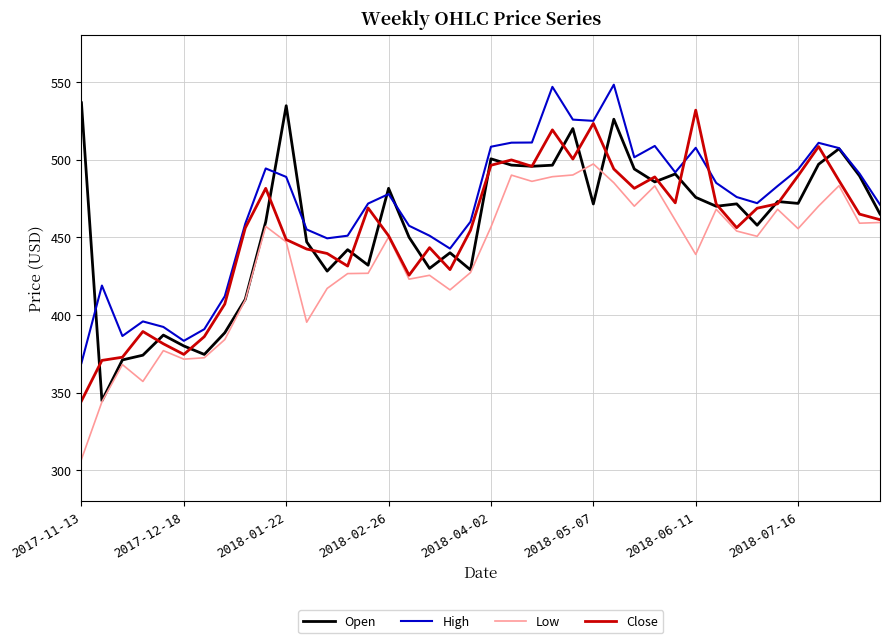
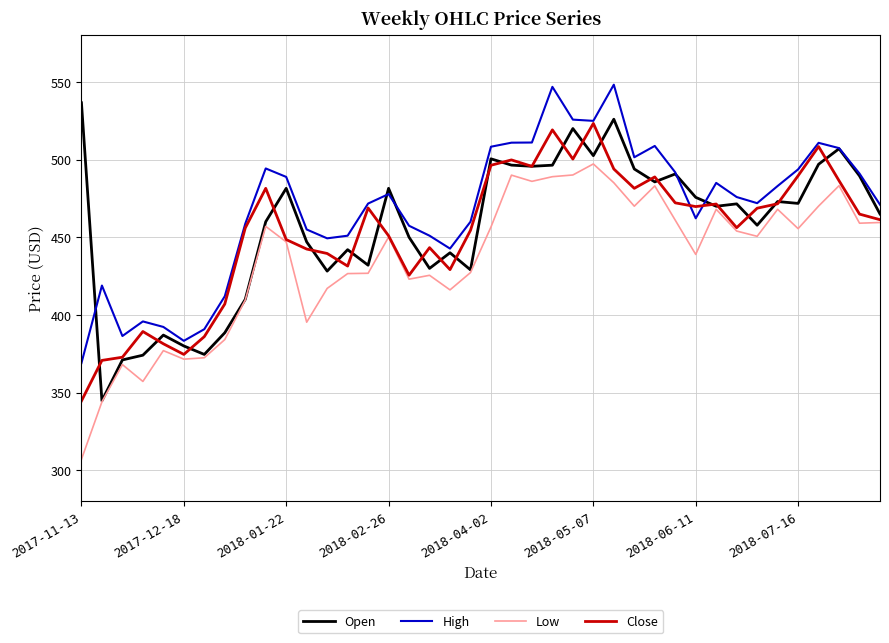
  {
    "Open": {
      "2017-11-13": 537,
      "2017-12-18": 380,
-     "2018-01-22": 535,
+     "2018-01-22": 482,
      "2018-02-26": 482,
      "2018-04-02": 501,
-     "2018-05-07": 471,
+     "2018-05-07": 503,
      "2018-06-11": 476,
      "2018-07-16": 472
    },
    "High": {
      "2017-11-13": 369,
      "2017-12-18": 383,
      "2018-01-22": 489,
      "2018-02-26": 478,
      "2018-04-02": 508,
      "2018-05-07": 525,
-     "2018-06-11": 508,
+     "2018-06-11": 462,
      "2018-07-16": 494
    },
    "Low": {
      "2017-11-13": 307,
      "2017-12-18": 372,
      "2018-04-02": 457,
      "2018-05-07": 497,
      "2018-06-11": 439,
      "2018-07-16": 456
    },
    "Close": {
      "2017-11-13": 345,
      "2017-12-18": 375,
      "2018-04-02": 496,
      "2018-05-07": 523,
-     "2018-06-11": 532,
+     "2018-06-11": 470,
      "2018-07-16": 490
    }
  }
